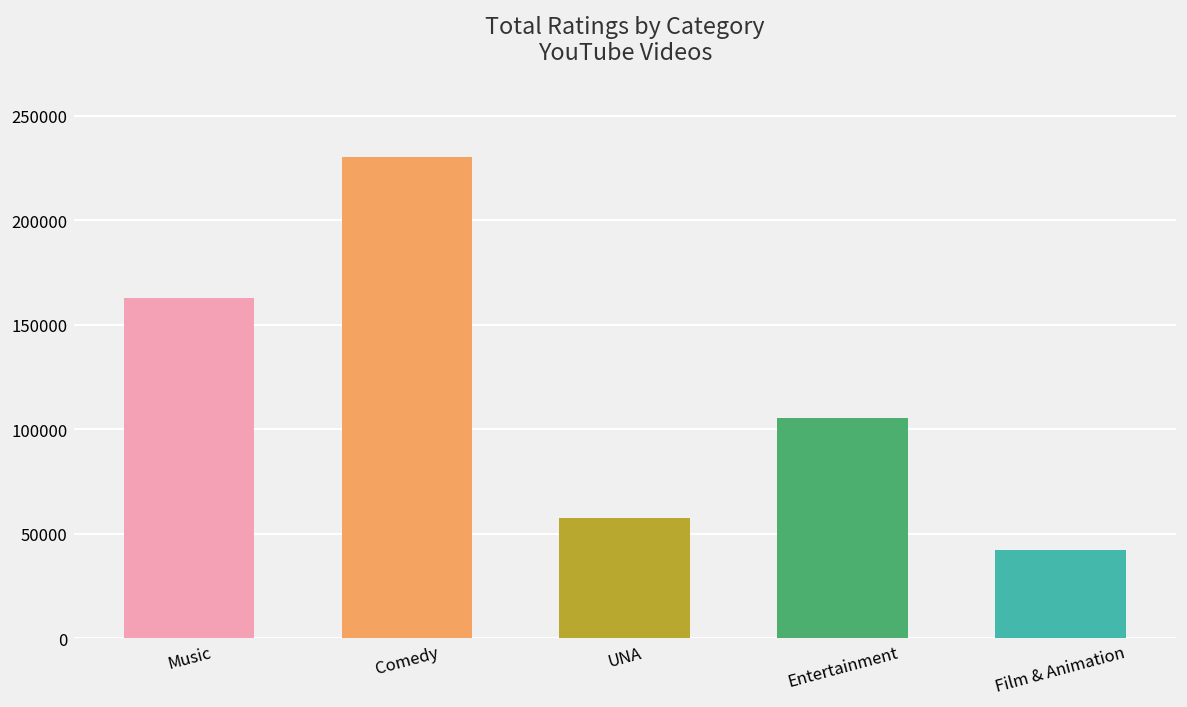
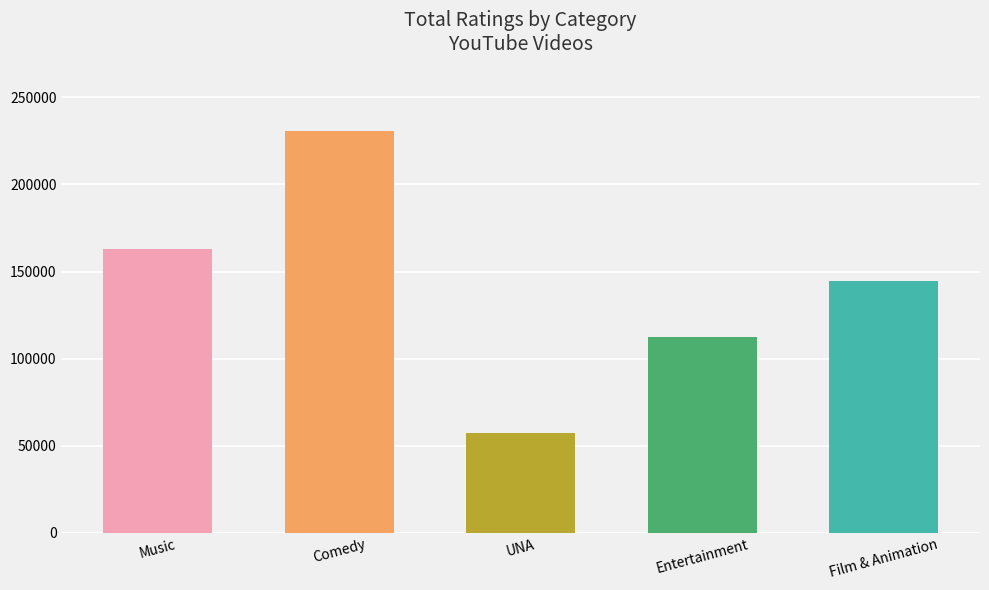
  {
    "Music": 163000,
    "Comedy": 230000,
    "UNA": 57000,
-   "Entertainment": 105000,
-   "Film & Animation": 42000
+   "Entertainment": 112000,
+   "Film & Animation": 145000
  }
